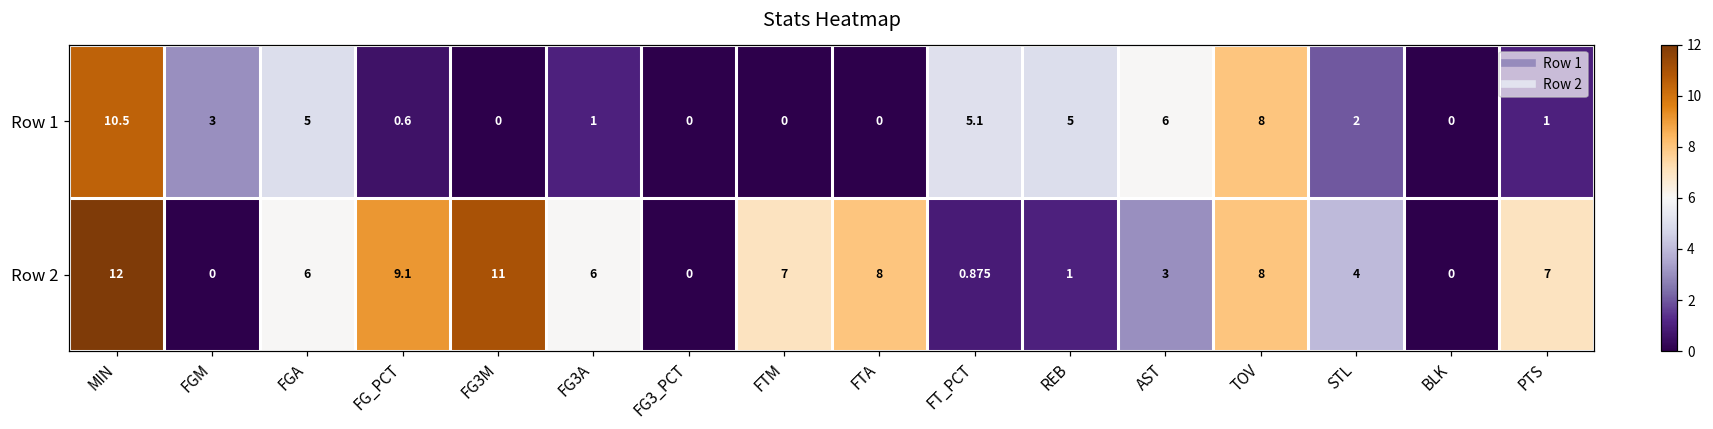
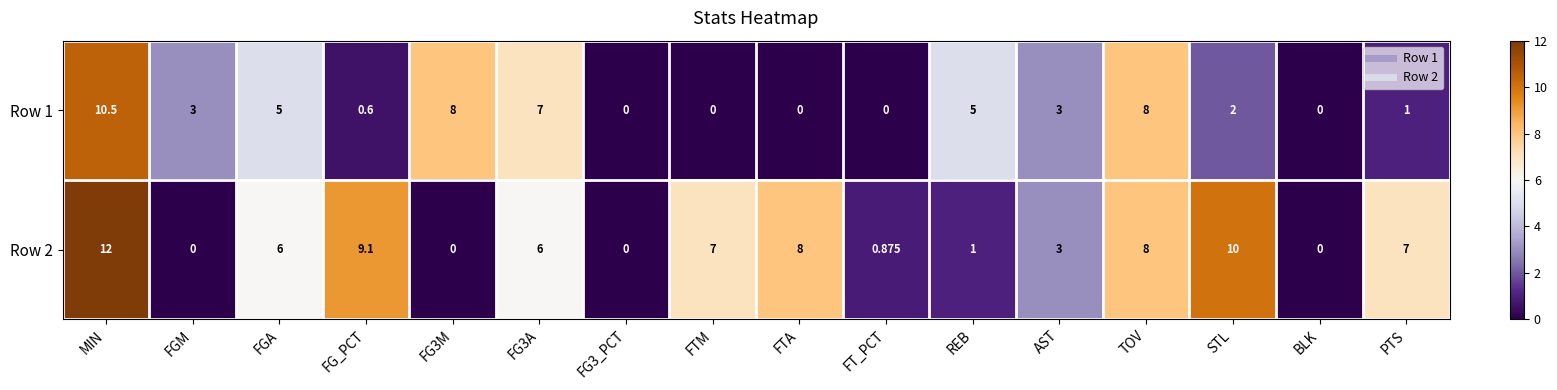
  {
    "Row 1": {
      "MIN": 10.5,
      "FGM": 3,
      "FGA": 5,
      "FG_PCT": 0.6,
-     "FG3M": 0,
-     "FG3A": 1,
+     "FG3M": 8,
+     "FG3A": 7,
      "FG3_PCT": 0,
      "FTM": 0,
      "FTA": 0,
-     "FT_PCT": 5.1,
+     "FT_PCT": 0,
      "REB": 5,
-     "AST": 6,
+     "AST": 3,
      "TOV": 8,
      "STL": 2,
      "BLK": 0,
      "PTS": 1
    },
    "Row 2": {
      "MIN": 12,
      "FGM": 0,
      "FGA": 6,
      "FG_PCT": 9.1,
-     "FG3M": 11,
+     "FG3M": 0,
      "FG3A": 6,
      "FG3_PCT": 0,
      "FTM": 7,
      "FTA": 8,
      "FT_PCT": 0.875,
      "REB": 1,
      "AST": 3,
      "TOV": 8,
-     "STL": 4,
+     "STL": 10,
      "BLK": 0,
      "PTS": 7
    }
  }
